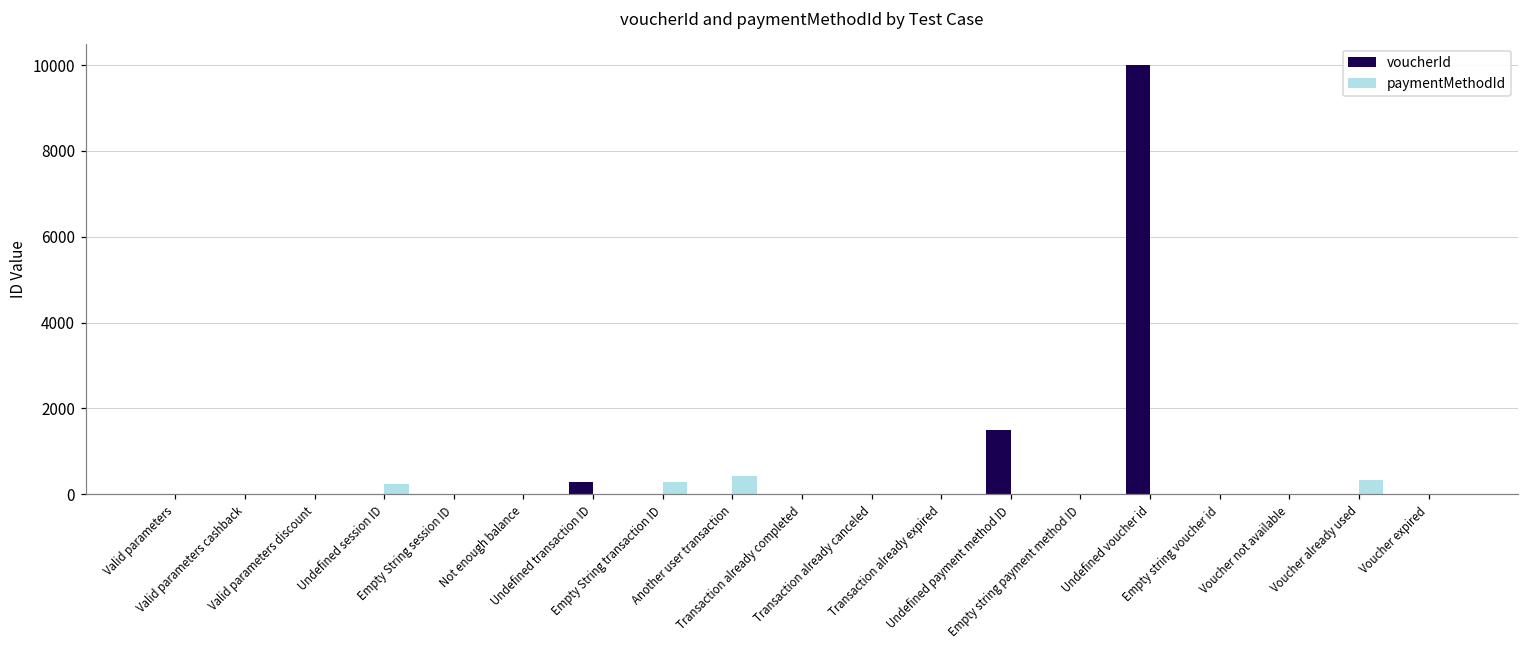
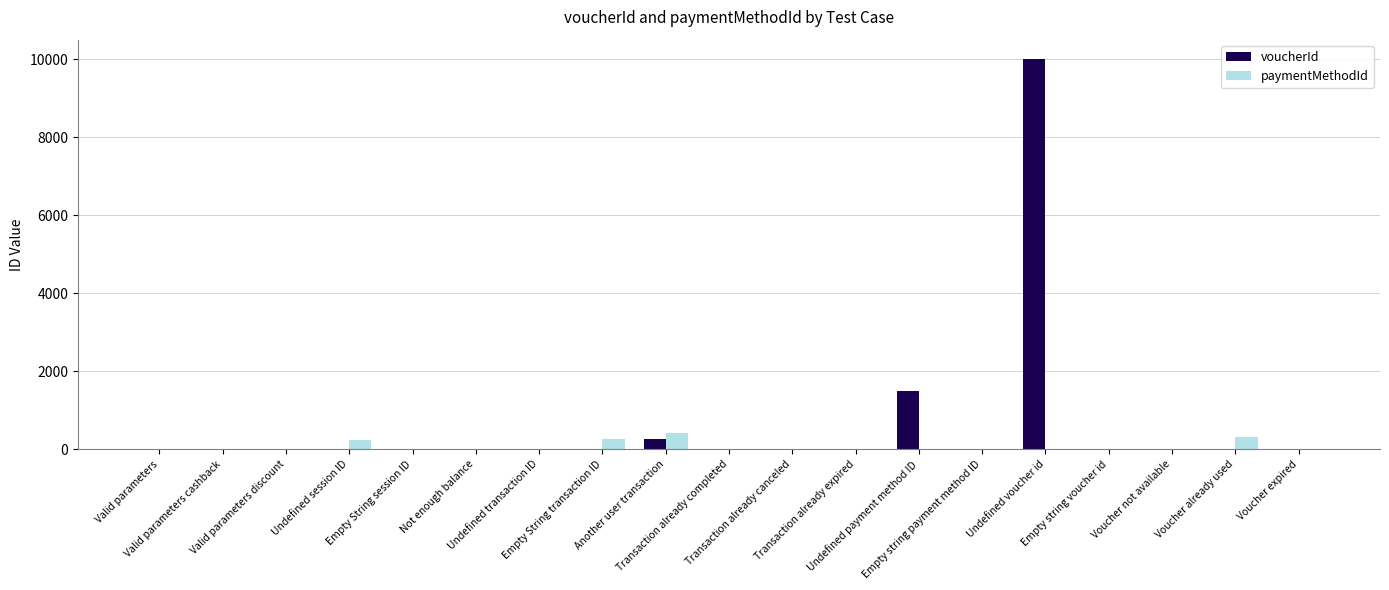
  {
    "voucherId": {
      "Valid parameters": 0,
-     "Undefined transaction ID": 300,
-     "Another user transaction": 0,
+     "Undefined transaction ID": 0,
+     "Another user transaction": 300,
      "Undefined payment method ID": 1500,
      "Undefined voucher id": 10000,
      "Empty string voucher id": 0
    },
    "paymentMethodId": {
      "Undefined session ID": 200,
      "Empty String transaction ID": 300,
      "Another user transaction": 400,
      "Empty string payment method ID": 0,
      "Voucher already used": 300
    }
  }
